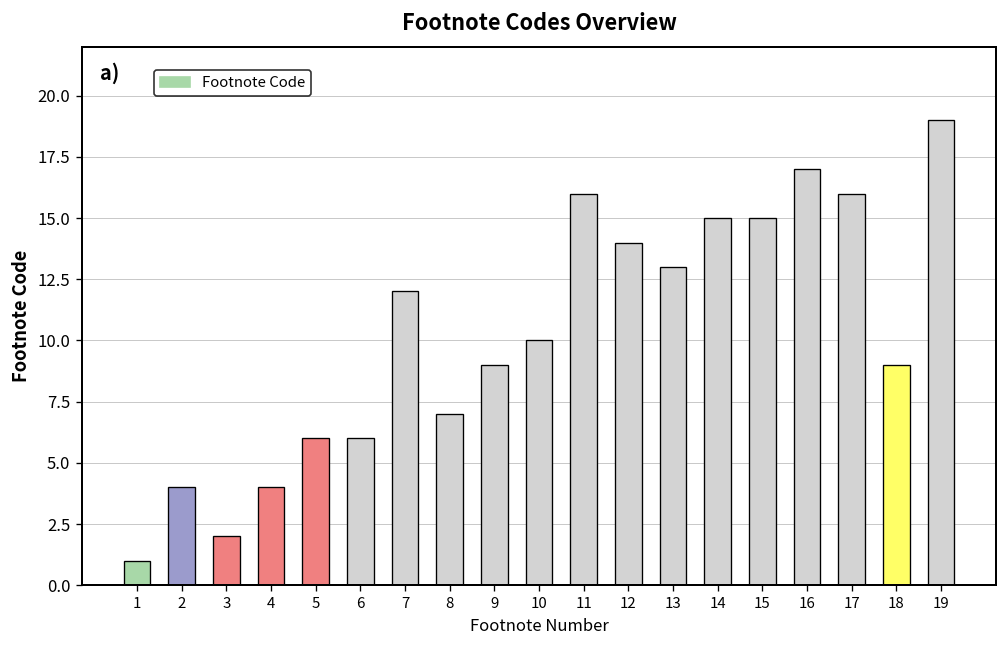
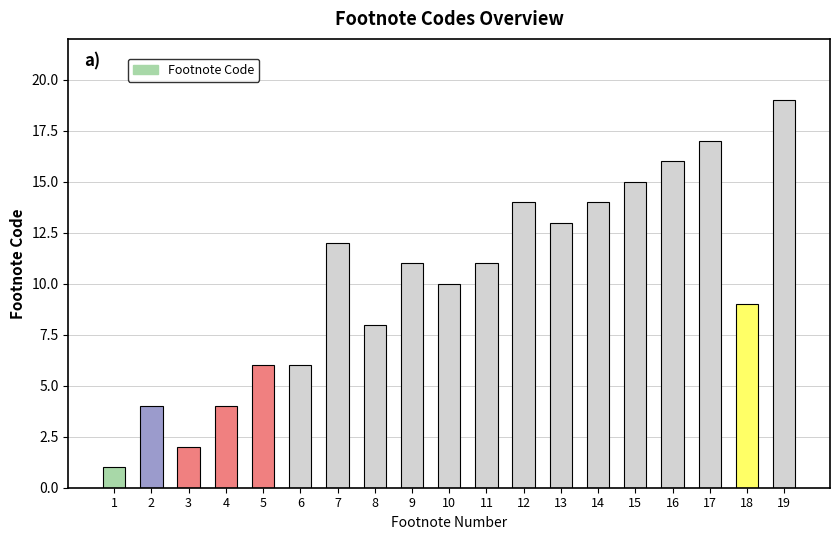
  {
    "1": 1,
    "2": 4,
    "3": 2,
    "4": 4,
    "5": 6,
    "6": 6,
    "7": 12,
-   "8": 7,
-   "9": 9,
+   "8": 8,
+   "9": 11,
    "10": 10,
-   "11": 16,
+   "11": 11,
    "12": 14,
    "13": 13,
-   "14": 15,
+   "14": 14,
    "15": 15,
-   "16": 17,
-   "17": 16,
+   "16": 16,
+   "17": 17,
    "18": 9,
    "19": 19
  }
